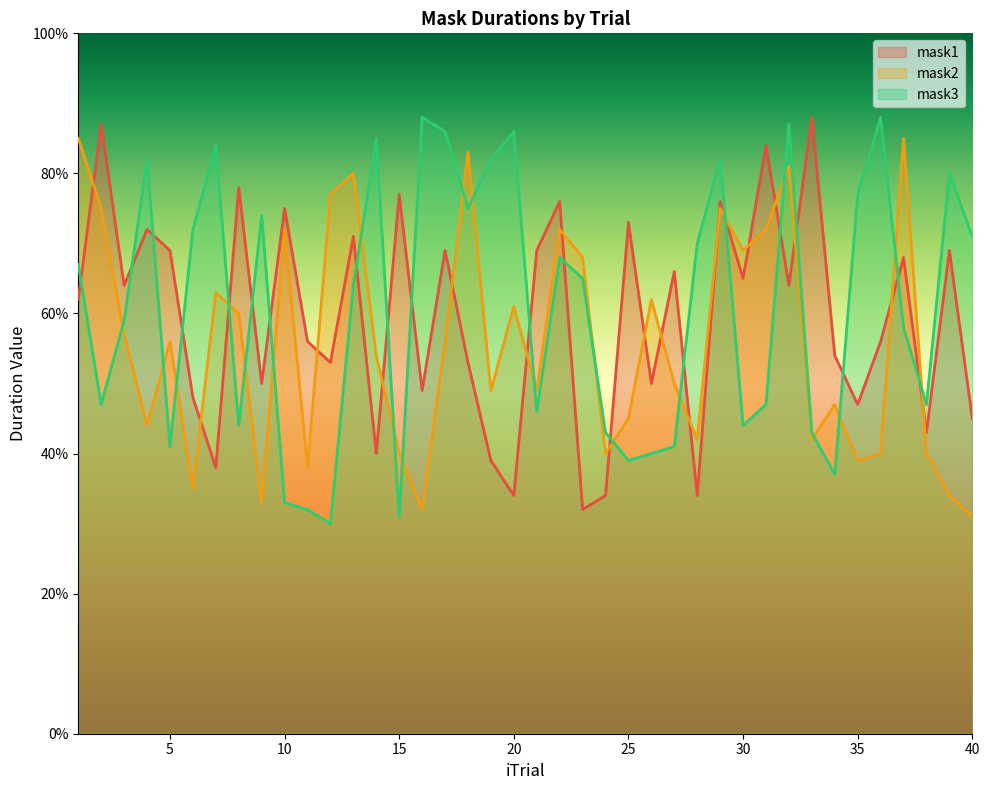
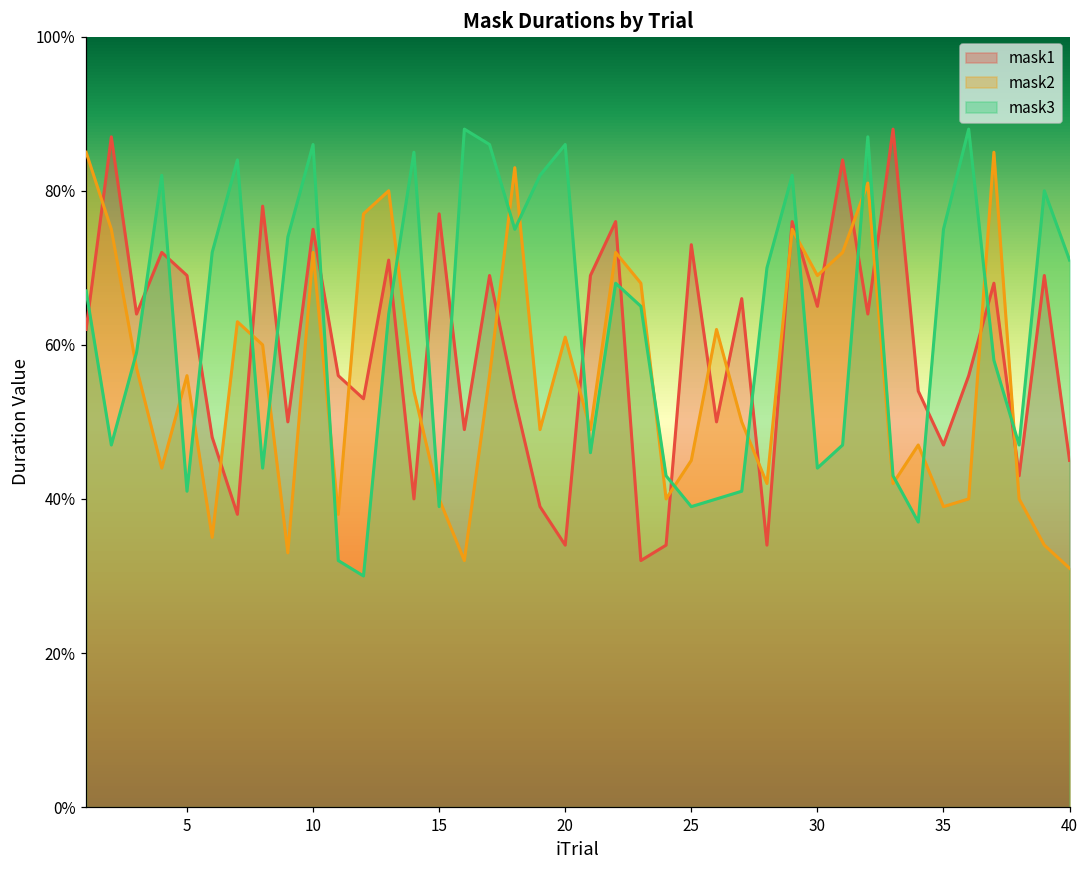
  {
    "mask3": {
      "5": "41%",
-     "10": "33%",
-     "15": "31%",
+     "10": "86%",
+     "15": "39%",
      "20": "86%",
      "25": "39%",
      "30": "44%",
-     "35": "77%",
+     "35": "75%",
      "40": "71%"
    }
  }
